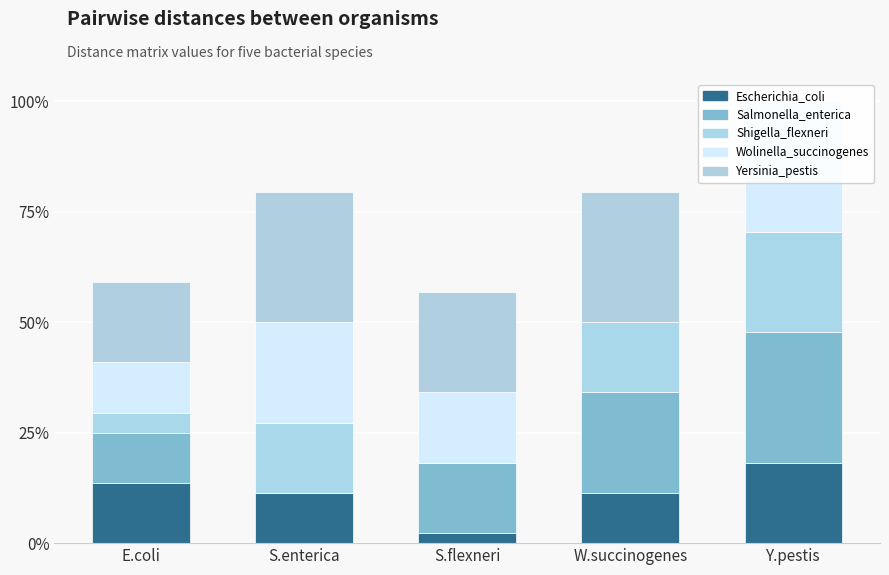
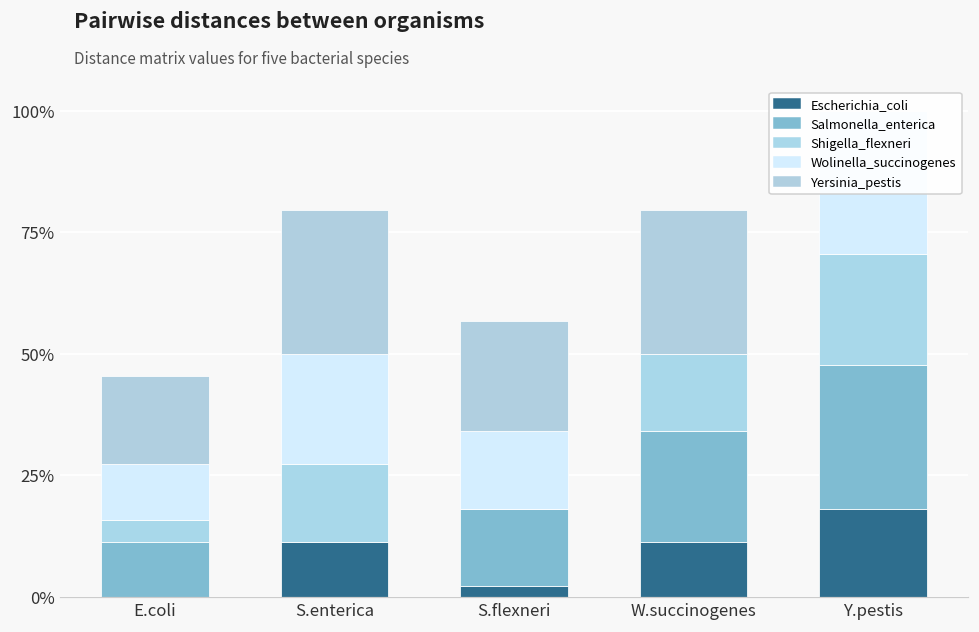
  {
    "Escherichia_coli": {
-     "E.coli": "14%",
+     "E.coli": "0%",
      "S.enterica": "11%",
      "S.flexneri": "2%",
      "W.succinogenes": "11%",
      "Y.pestis": "18%"
    }
  }
